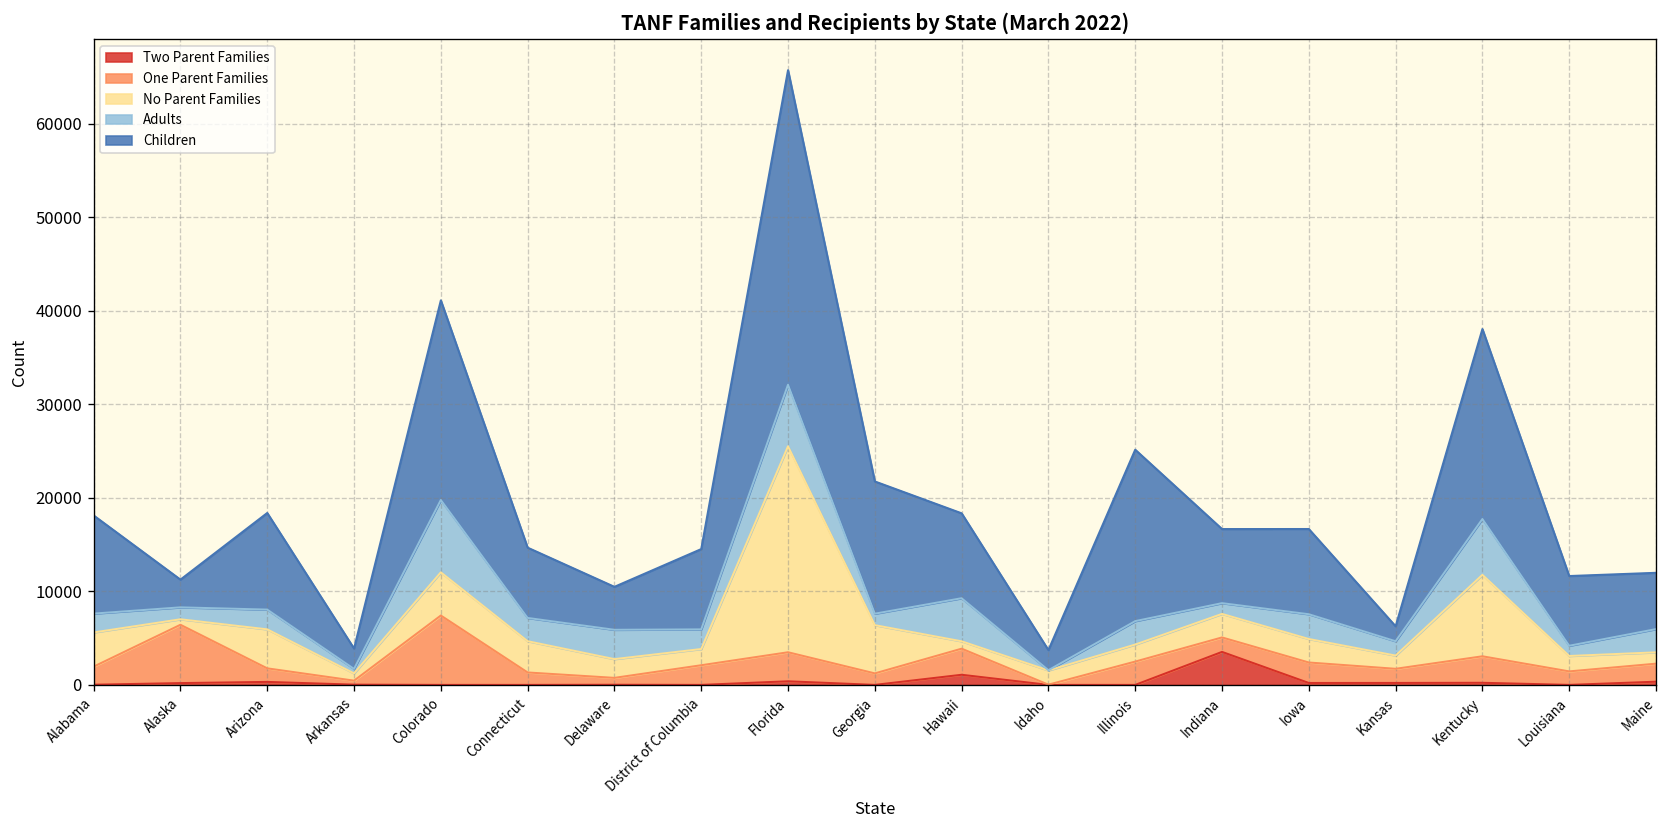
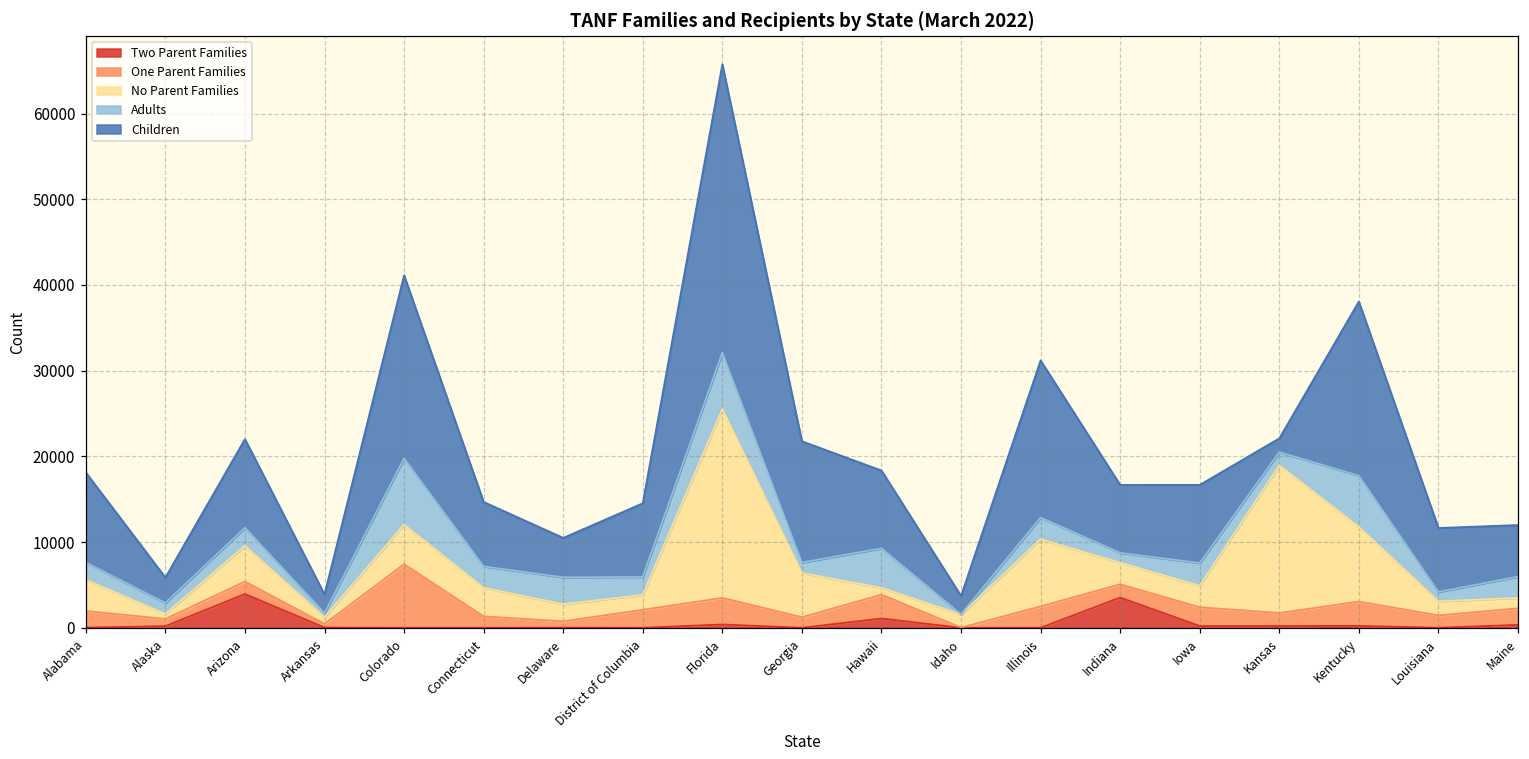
  {
    "Two Parent Families": {
      "Alabama": 0,
      "Alaska": 0,
-     "Arizona": 0,
+     "Arizona": 4000,
      "Arkansas": 0,
      "Colorado": 0,
      "Connecticut": 0,
      "Delaware": 0,
      "District of Columbia": 0,
      "Florida": 0,
      "Georgia": 0,
      "Hawaii": 1000,
      "Illinois": 0,
      "Indiana": 4000,
      "Iowa": 0,
      "Kansas": 0,
      "Kentucky": 0,
      "Louisiana": 0,
      "Maine": 0
    },
    "One Parent Families": {
      "Alabama": 2000,
-     "Alaska": 6000,
+     "Alaska": 1000,
      "Arizona": 1000,
      "Arkansas": 0,
      "Colorado": 7000,
      "Connecticut": 1000,
      "Delaware": 1000,
      "District of Columbia": 2000,
      "Florida": 3000,
      "Georgia": 1000,
      "Hawaii": 3000,
      "Illinois": 2000,
      "Indiana": 2000,
      "Iowa": 2000,
      "Kansas": 2000,
      "Kentucky": 3000,
      "Louisiana": 1000,
      "Maine": 2000
    },
    "No Parent Families": {
      "Alabama": 4000,
      "Alaska": 1000,
      "Arizona": 4000,
      "Arkansas": 1000,
      "Colorado": 5000,
      "Connecticut": 3000,
      "Delaware": 2000,
      "District of Columbia": 2000,
      "Florida": 22000,
      "Georgia": 5000,
      "Hawaii": 1000,
-     "Illinois": 2000,
+     "Illinois": 8000,
      "Indiana": 3000,
      "Iowa": 3000,
-     "Kansas": 1000,
+     "Kansas": 17000,
      "Kentucky": 9000,
      "Louisiana": 2000,
      "Maine": 1000
    },
    "Adults": {
      "Alabama": 2000,
      "Alaska": 1000,
      "Arizona": 2000,
      "Arkansas": 0,
      "Colorado": 8000,
      "Connecticut": 2000,
      "Delaware": 3000,
      "District of Columbia": 2000,
      "Florida": 7000,
      "Georgia": 1000,
      "Hawaii": 5000,
      "Illinois": 3000,
      "Indiana": 1000,
      "Iowa": 3000,
      "Kansas": 2000,
      "Kentucky": 6000,
      "Louisiana": 1000,
      "Maine": 2000
    },
    "Children": {
      "Alabama": 10000,
      "Alaska": 3000,
      "Arizona": 10000,
      "Arkansas": 2000,
      "Colorado": 21000,
      "Connecticut": 8000,
      "Delaware": 5000,
      "District of Columbia": 9000,
      "Florida": 34000,
      "Georgia": 14000,
      "Hawaii": 9000,
      "Idaho": 2000,
      "Illinois": 18000,
      "Indiana": 8000,
      "Iowa": 9000,
      "Kansas": 2000,
      "Kentucky": 20000,
      "Louisiana": 7000,
      "Maine": 6000
    }
  }
